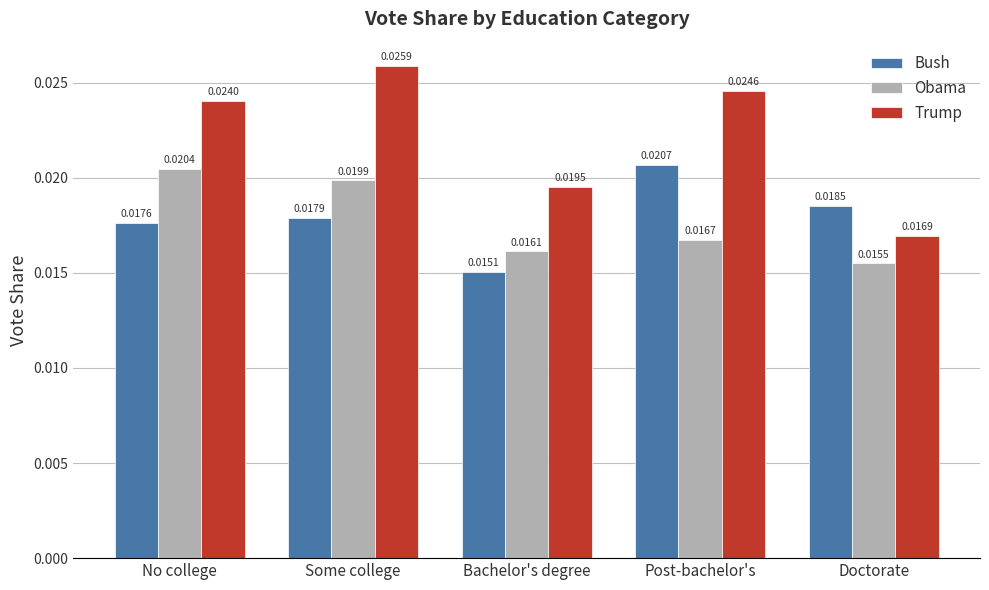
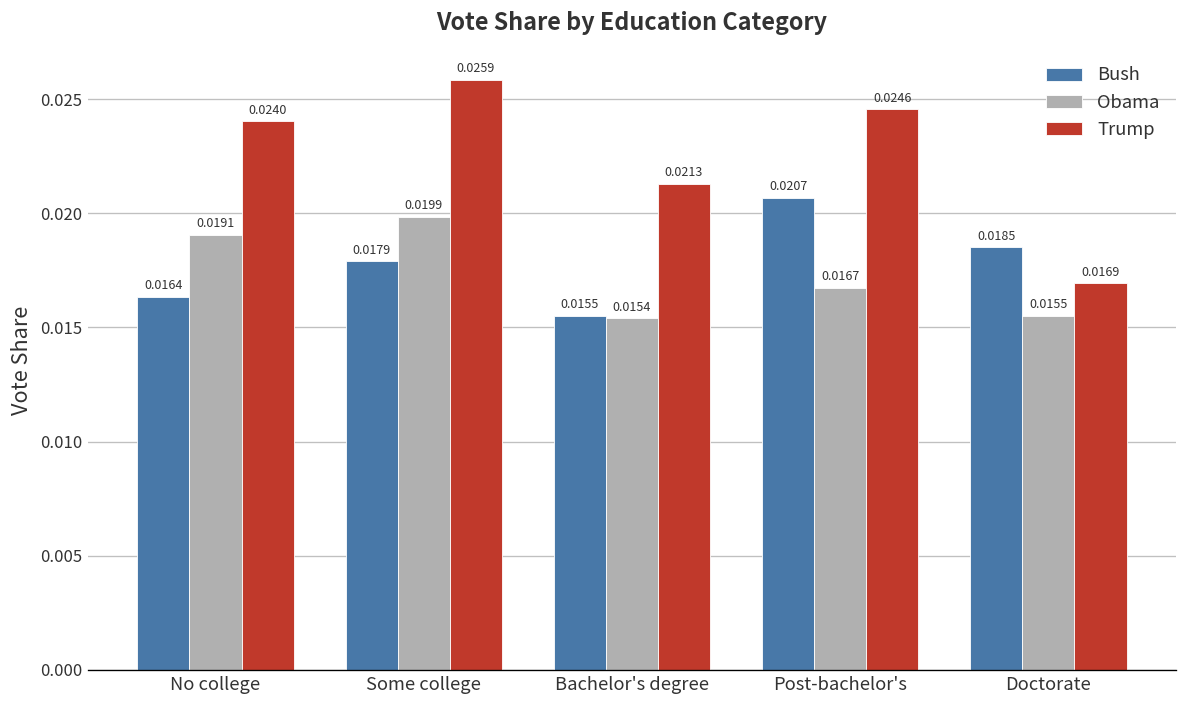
  {
    "Bush": {
-     "No college": 0.0176,
+     "No college": 0.0164,
      "Some college": 0.0179,
-     "Bachelor's degree": 0.0151,
+     "Bachelor's degree": 0.0155,
      "Post-bachelor's": 0.0207,
      "Doctorate": 0.0185
    },
    "Obama": {
-     "No college": 0.0204,
+     "No college": 0.0191,
      "Some college": 0.0199,
-     "Bachelor's degree": 0.0161,
+     "Bachelor's degree": 0.0154,
      "Post-bachelor's": 0.0167,
      "Doctorate": 0.0155
    },
    "Trump": {
      "No college": 0.0240,
      "Some college": 0.0259,
-     "Bachelor's degree": 0.0195,
+     "Bachelor's degree": 0.0213,
      "Post-bachelor's": 0.0246,
      "Doctorate": 0.0169
    }
  }
